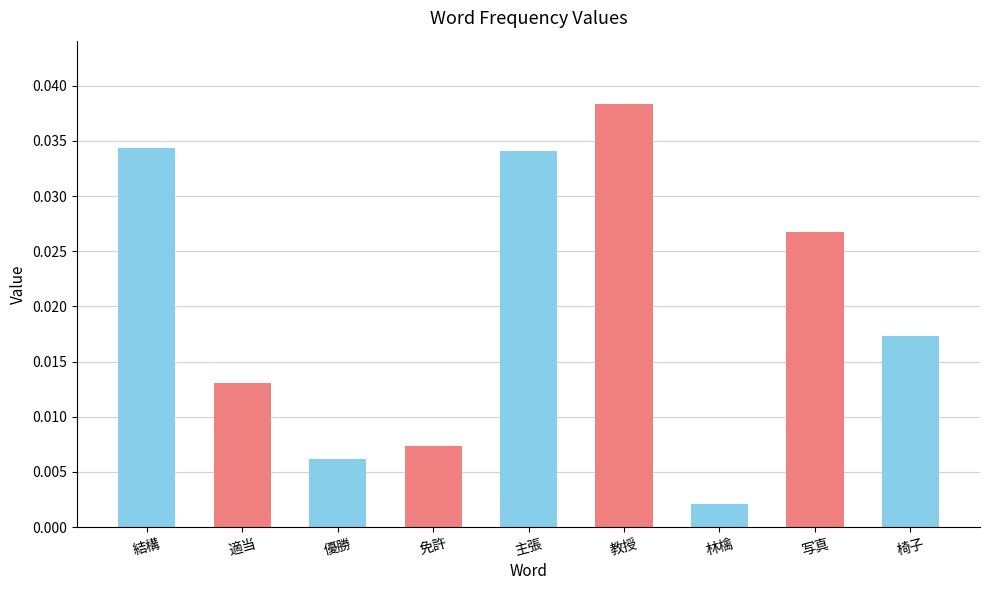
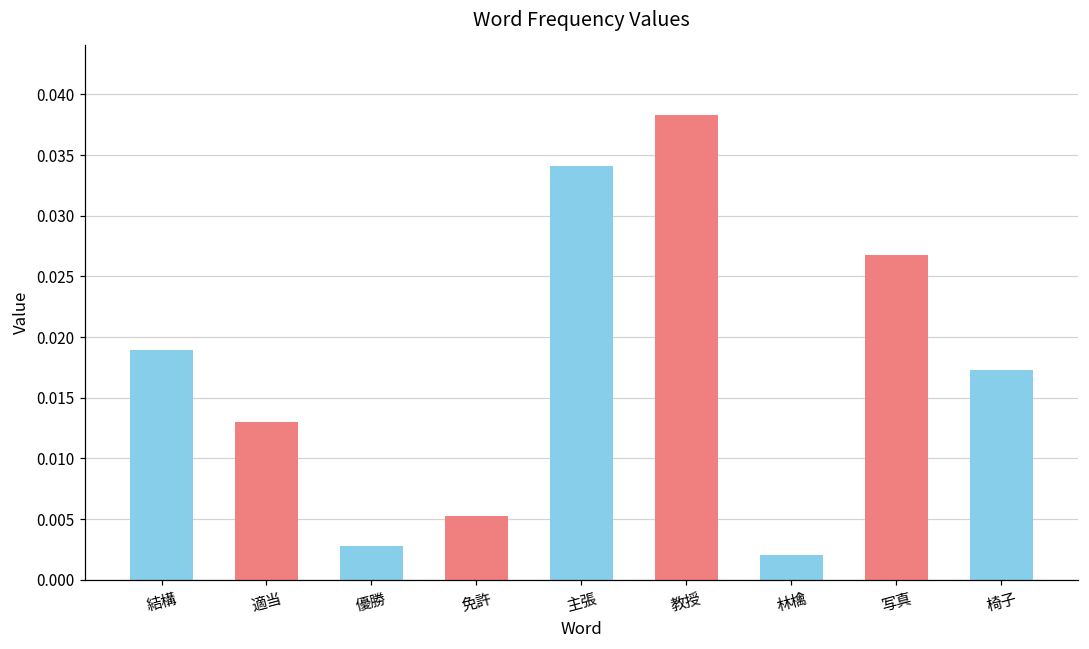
  {
-   "結構": 0.0343,
+   "結構": 0.0190,
    "適当": 0.0130,
-   "優勝": 0.0061,
-   "免許": 0.0074,
+   "優勝": 0.0028,
+   "免許": 0.0052,
    "主張": 0.0341,
    "教授": 0.0383,
    "林檎": 0.0021,
    "写真": 0.0267,
    "椅子": 0.0173
  }
